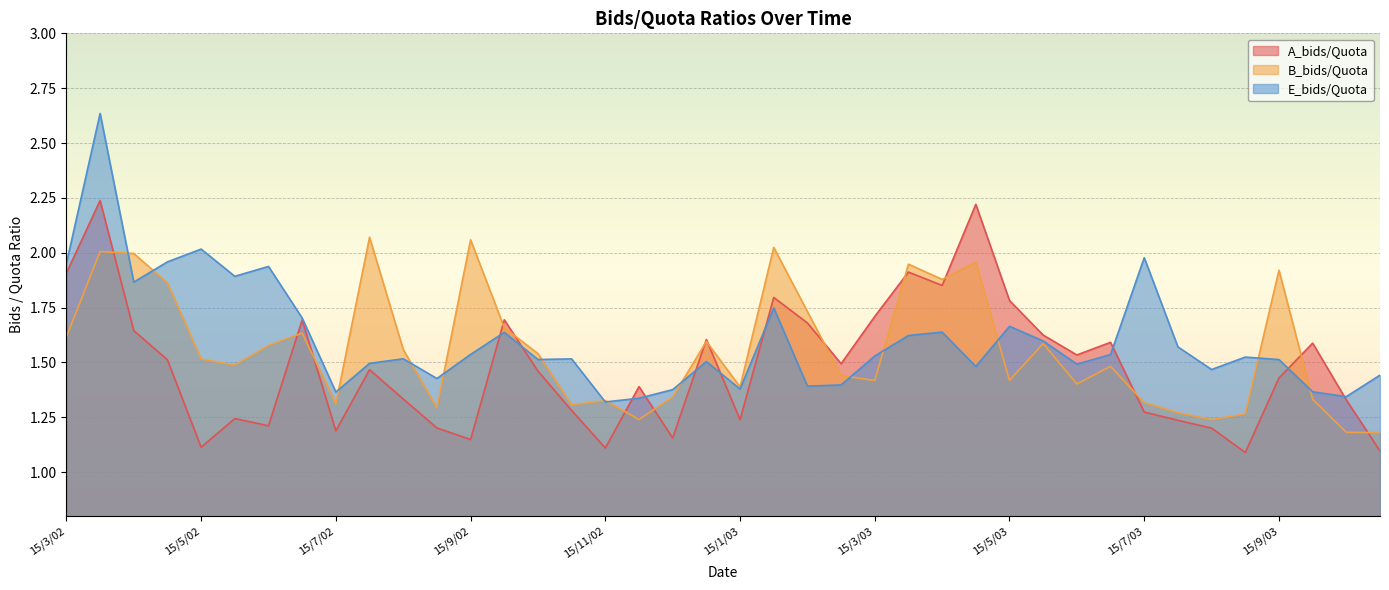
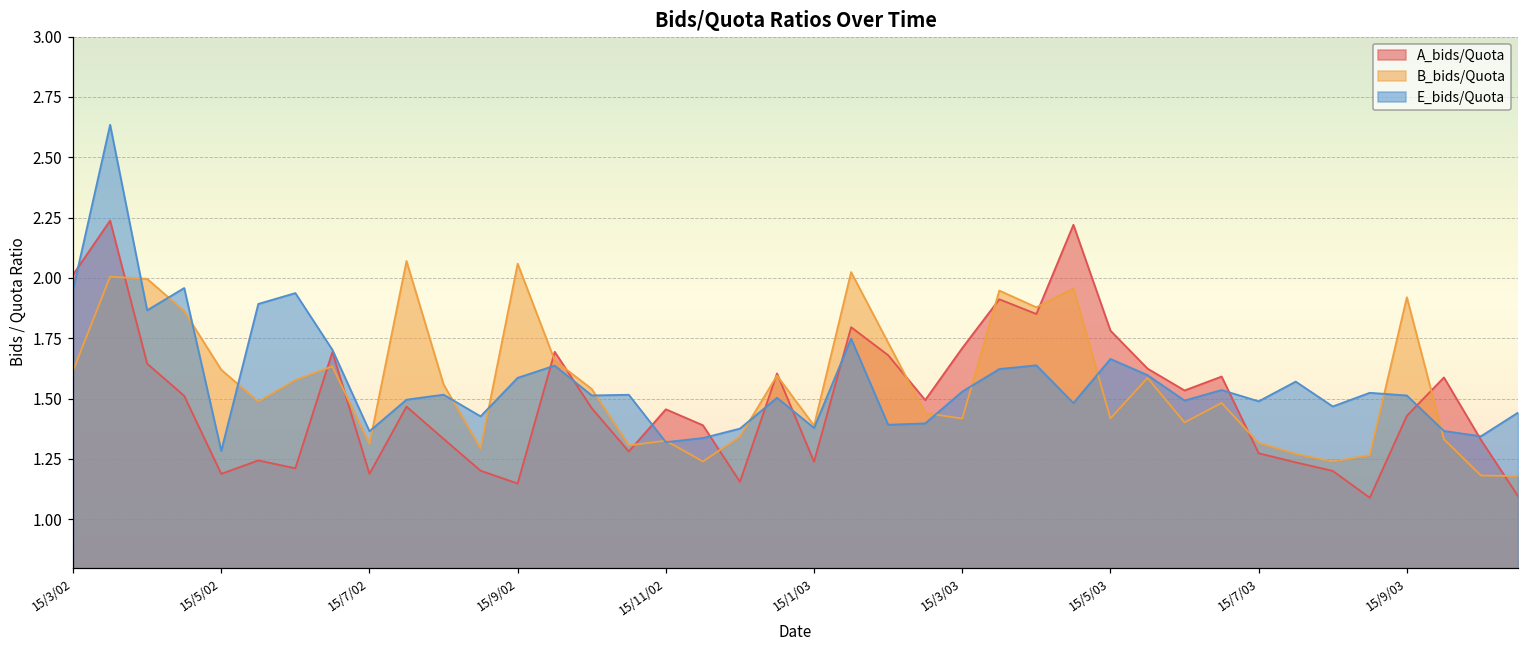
  {
    "A_bids/Quota": {
-     "15/3/02": 1.91,
-     "15/5/02": 1.11,
+     "15/3/02": 2.01,
+     "15/5/02": 1.19,
      "15/7/02": 1.19,
      "15/9/02": 1.15,
-     "15/11/02": 1.11,
+     "15/11/02": 1.46,
      "15/1/03": 1.24,
      "15/3/03": 1.71,
      "15/5/03": 1.78,
      "15/7/03": 1.27,
      "15/9/03": 1.43
    },
    "B_bids/Quota": {
      "15/3/02": 1.62,
-     "15/5/02": 1.52,
+     "15/5/02": 1.62,
      "15/7/02": 1.31,
      "15/9/02": 2.06,
      "15/3/03": 1.42,
      "15/5/03": 1.42,
      "15/7/03": 1.32,
      "15/9/03": 1.92
    },
    "E_bids/Quota": {
      "15/3/02": 1.95,
-     "15/5/02": 2.02,
+     "15/5/02": 1.28,
      "15/7/02": 1.36,
-     "15/9/02": 1.54,
+     "15/9/02": 1.59,
      "15/3/03": 1.53,
      "15/5/03": 1.66,
-     "15/7/03": 1.98,
+     "15/7/03": 1.49,
      "15/9/03": 1.51
    }
  }
